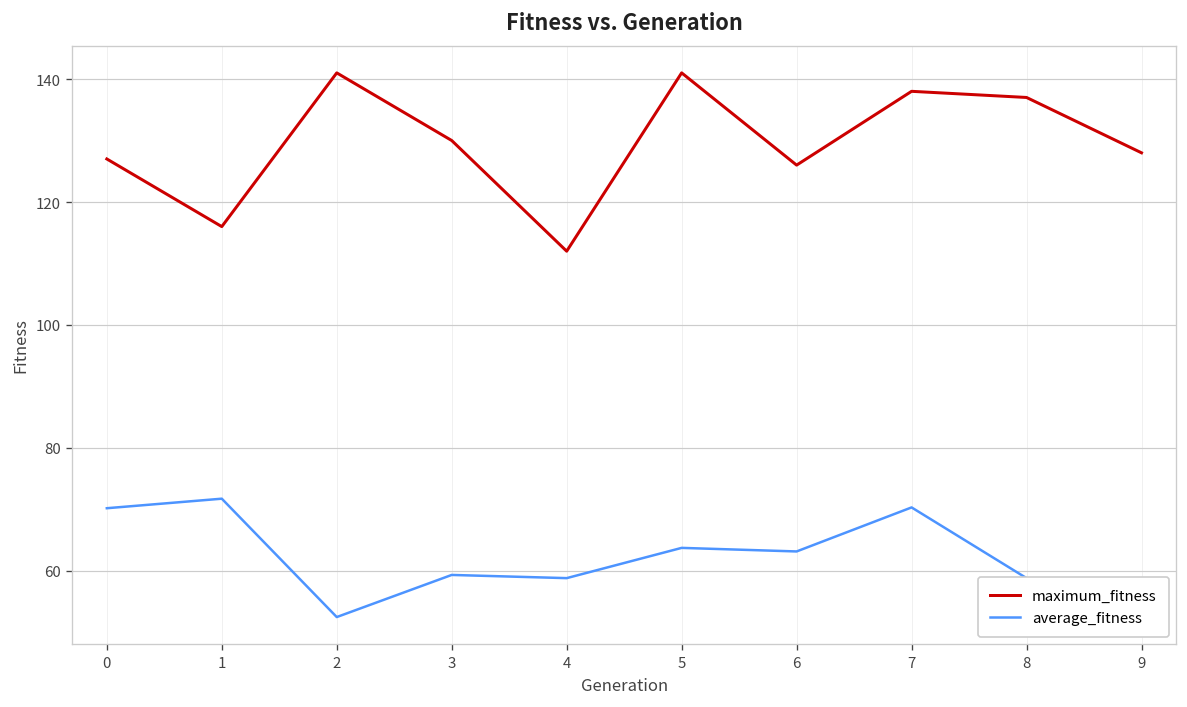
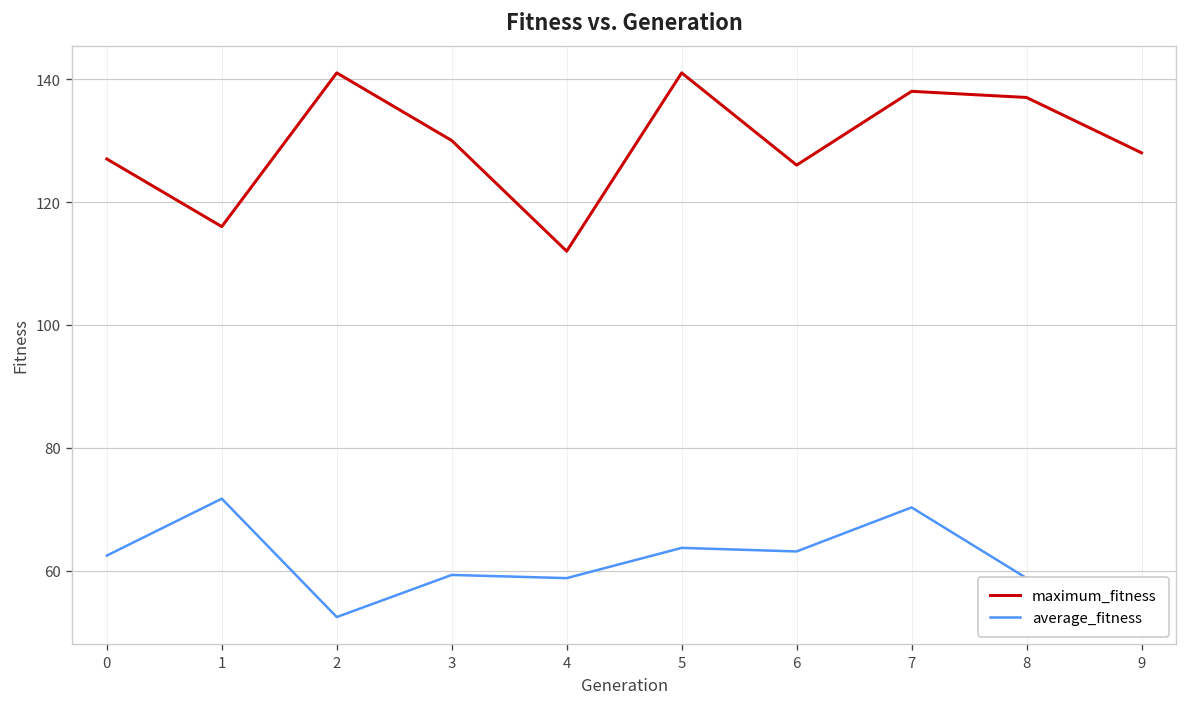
  {
    "maximum_fitness": {
      "0": 127,
      "1": 116,
      "2": 141,
      "3": 130,
      "4": 112,
      "5": 141,
      "6": 126,
      "7": 138,
      "8": 137,
      "9": 128
    },
    "average_fitness": {
-     "0": 70,
+     "0": 63,
      "1": 72,
      "2": 53,
      "3": 59,
      "4": 59,
      "5": 64,
      "6": 63,
      "7": 70
    }
  }
